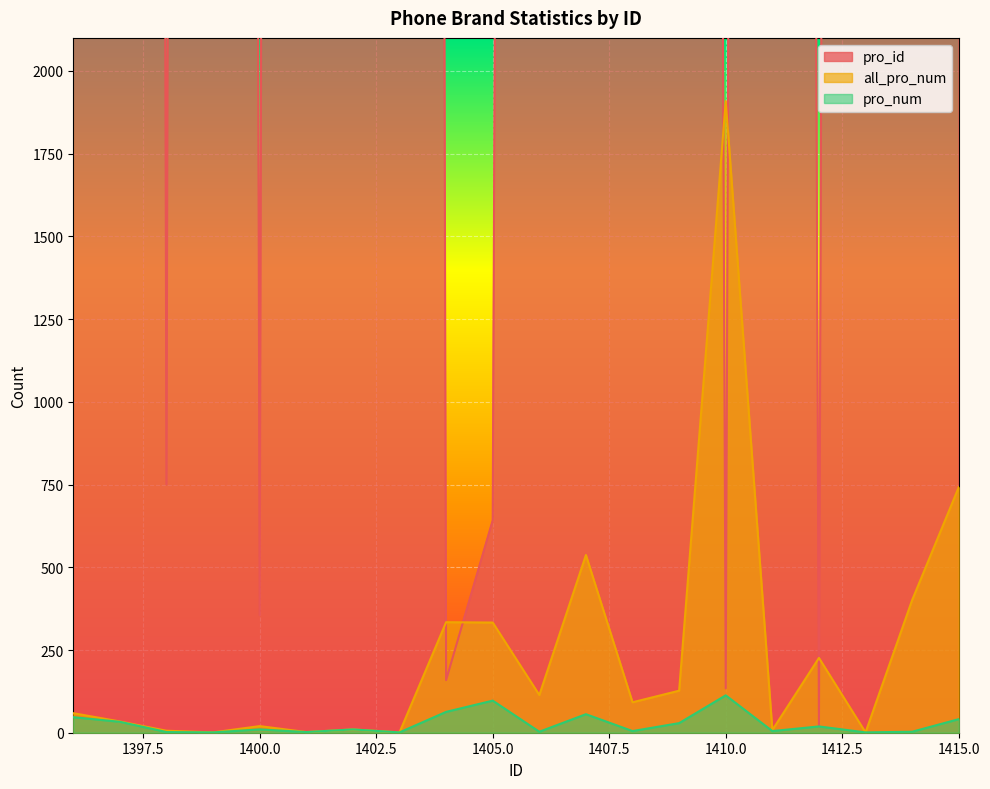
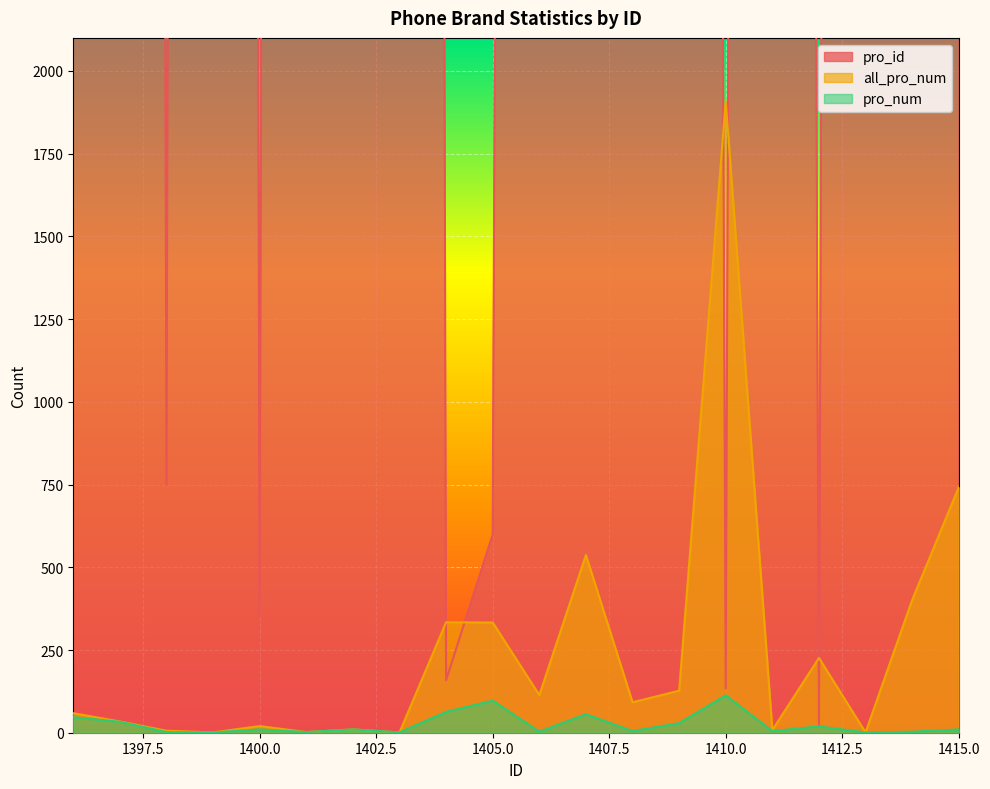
  {
    "pro_id": {
      "1400.0": 360,
-     "1405.0": 640,
+     "1405.0": 600,
      "1410.0": 130
    },
    "all_pro_num": {
      "1400.0": 20,
      "1405.0": 330,
      "1410.0": 1910,
      "1415.0": 740
    },
    "pro_num": {
      "1400.0": 10,
      "1405.0": 100,
      "1410.0": 110,
-     "1415.0": 40
+     "1415.0": 10
    }
  }
